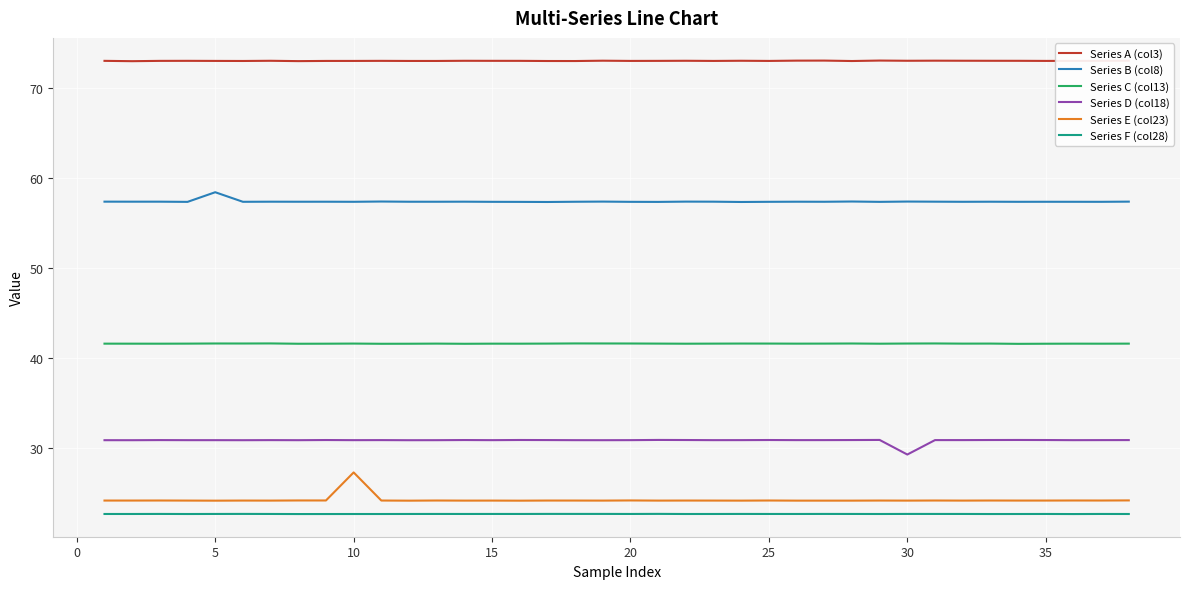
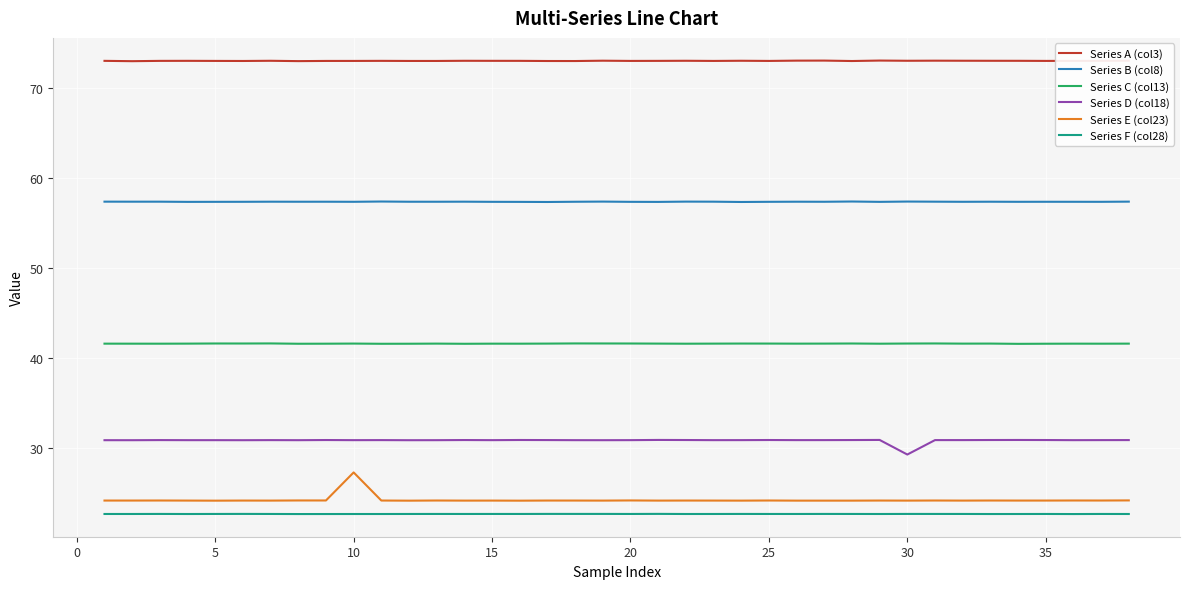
  {
    "Series A (col3)": {
      "5": 73,
      "10": 73,
      "15": 73,
      "20": 73,
      "25": 73,
      "30": 73,
      "35": 73
    },
    "Series B (col8)": {
-     "5": 58,
+     "5": 57,
      "10": 57,
      "15": 57,
      "20": 57,
      "25": 57,
      "30": 57,
      "35": 57
    },
    "Series D (col18)": {
      "5": 31,
      "10": 31,
      "15": 31,
      "20": 31,
      "25": 31,
      "30": 29,
      "35": 31
    },
    "Series E (col23)": {
      "5": 24,
      "10": 27,
      "15": 24,
      "20": 24,
      "25": 24,
      "30": 24,
      "35": 24
    }
  }
